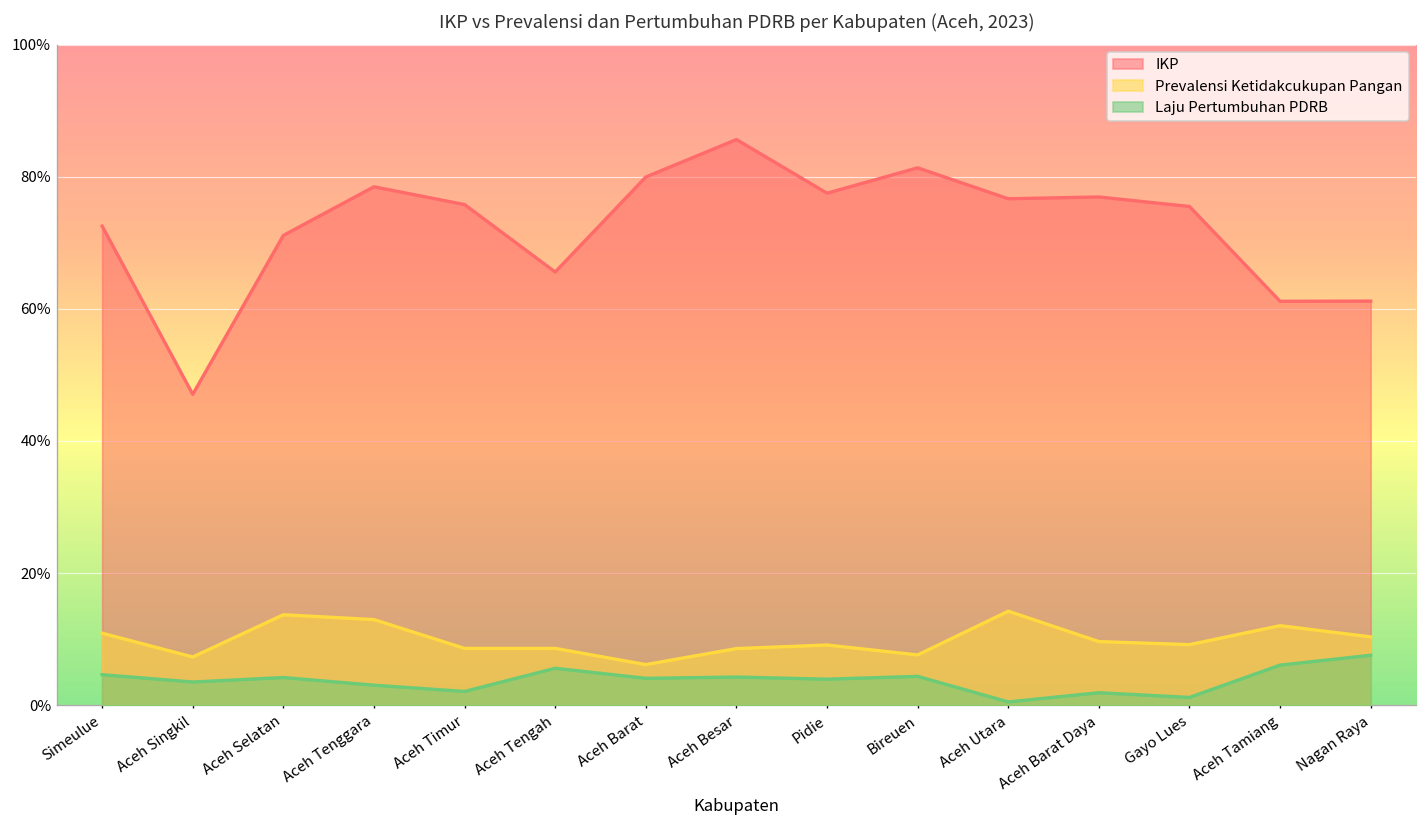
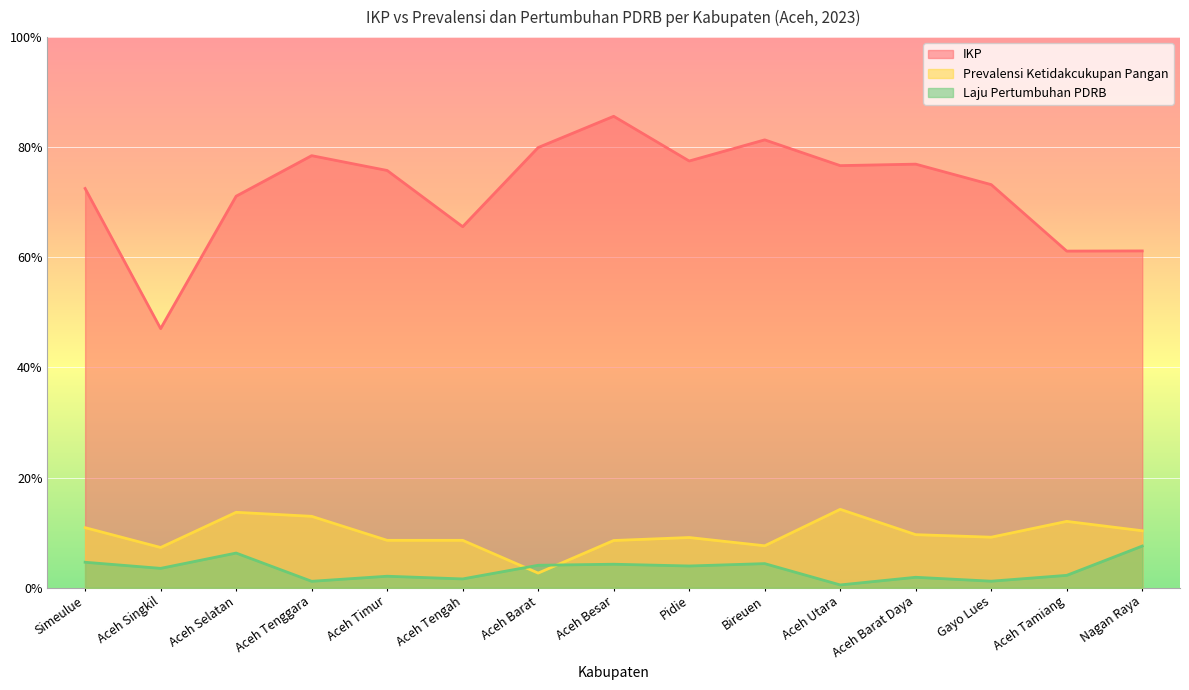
  {
    "IKP": {
      "Simeulue": "73%",
      "Aceh Singkil": "47%",
      "Aceh Selatan": "71%",
      "Aceh Tenggara": "78%",
      "Aceh Timur": "76%",
      "Aceh Tengah": "66%",
      "Aceh Barat": "80%",
      "Aceh Besar": "86%",
      "Pidie": "78%",
      "Bireuen": "81%",
      "Aceh Utara": "77%",
      "Aceh Barat Daya": "77%",
-     "Gayo Lues": "75%",
+     "Gayo Lues": "73%",
      "Aceh Tamiang": "61%",
      "Nagan Raya": "61%"
    },
    "Prevalensi Ketidakcukupan Pangan": {
      "Simeulue": "11%",
      "Aceh Singkil": "7%",
      "Aceh Selatan": "14%",
      "Aceh Tenggara": "13%",
      "Aceh Timur": "9%",
      "Aceh Tengah": "9%",
-     "Aceh Barat": "6%",
+     "Aceh Barat": "3%",
      "Aceh Besar": "9%",
      "Pidie": "9%",
      "Bireuen": "8%",
      "Aceh Utara": "14%",
      "Aceh Barat Daya": "10%",
      "Gayo Lues": "9%",
      "Aceh Tamiang": "12%",
      "Nagan Raya": "10%"
    },
    "Laju Pertumbuhan PDRB": {
      "Simeulue": "5%",
      "Aceh Singkil": "4%",
-     "Aceh Selatan": "4%",
-     "Aceh Tenggara": "3%",
+     "Aceh Selatan": "6%",
+     "Aceh Tenggara": "1%",
      "Aceh Timur": "2%",
-     "Aceh Tengah": "6%",
+     "Aceh Tengah": "2%",
      "Aceh Barat": "4%",
      "Aceh Besar": "4%",
      "Pidie": "4%",
      "Bireuen": "4%",
      "Aceh Utara": "1%",
      "Aceh Barat Daya": "2%",
      "Gayo Lues": "1%",
-     "Aceh Tamiang": "6%",
+     "Aceh Tamiang": "2%",
      "Nagan Raya": "8%"
    }
  }
